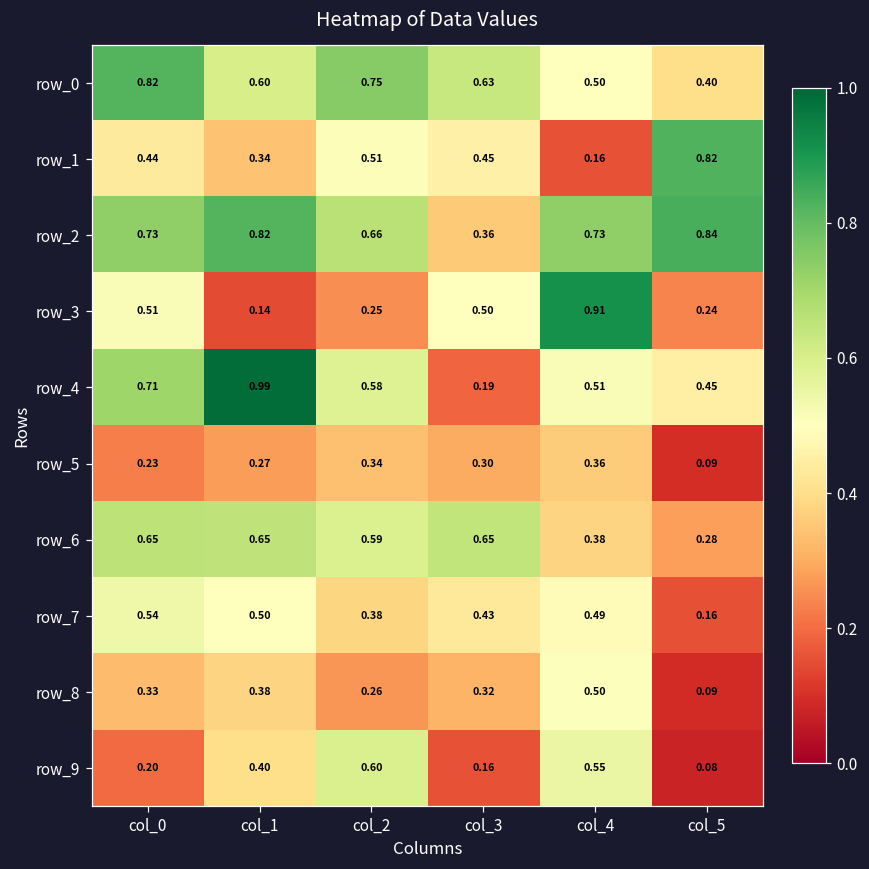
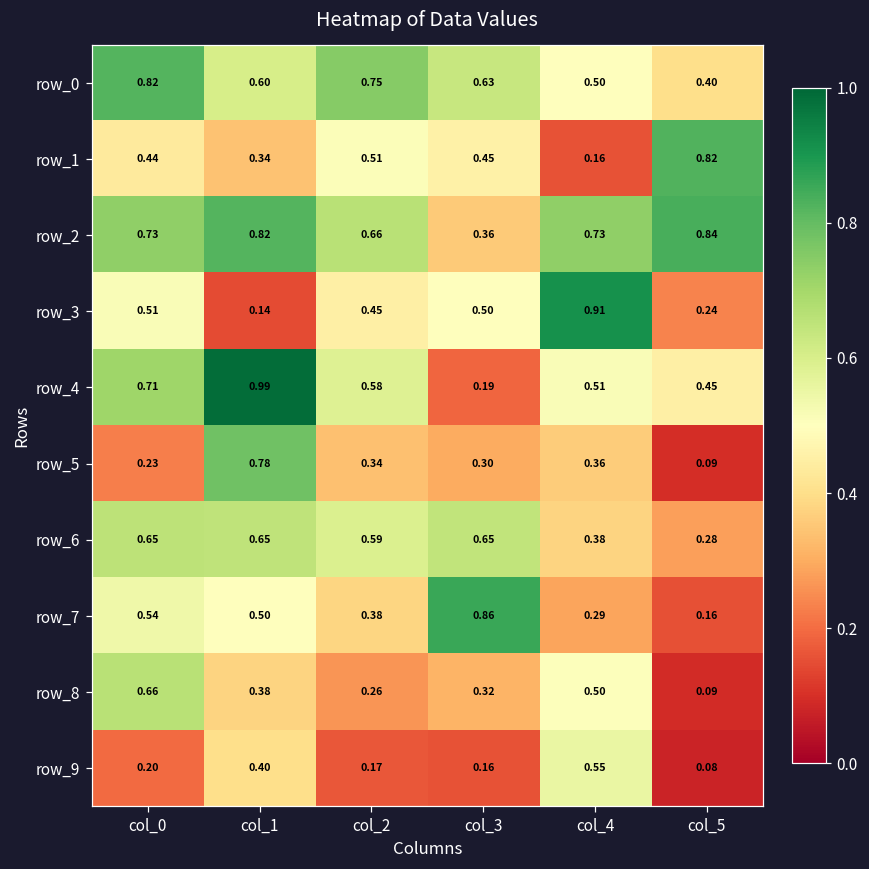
  {
    "row_0": {
      "col_0": 0.82,
      "col_1": 0.60,
      "col_2": 0.75,
      "col_3": 0.63,
      "col_4": 0.50,
      "col_5": 0.40
    },
    "row_1": {
      "col_0": 0.44,
      "col_1": 0.34,
      "col_2": 0.51,
      "col_3": 0.45,
      "col_4": 0.16,
      "col_5": 0.82
    },
    "row_2": {
      "col_0": 0.73,
      "col_1": 0.82,
      "col_2": 0.66,
      "col_3": 0.36,
      "col_4": 0.73,
      "col_5": 0.84
    },
    "row_3": {
      "col_0": 0.51,
      "col_1": 0.14,
-     "col_2": 0.25,
+     "col_2": 0.45,
      "col_3": 0.50,
      "col_4": 0.91,
      "col_5": 0.24
    },
    "row_4": {
      "col_0": 0.71,
      "col_1": 0.99,
      "col_2": 0.58,
      "col_3": 0.19,
      "col_4": 0.51,
      "col_5": 0.45
    },
    "row_5": {
      "col_0": 0.23,
-     "col_1": 0.27,
+     "col_1": 0.78,
      "col_2": 0.34,
      "col_3": 0.30,
      "col_4": 0.36,
      "col_5": 0.09
    },
    "row_6": {
      "col_0": 0.65,
      "col_1": 0.65,
      "col_2": 0.59,
      "col_3": 0.65,
      "col_4": 0.38,
      "col_5": 0.28
    },
    "row_7": {
      "col_0": 0.54,
      "col_1": 0.50,
      "col_2": 0.38,
-     "col_3": 0.43,
-     "col_4": 0.49,
+     "col_3": 0.86,
+     "col_4": 0.29,
      "col_5": 0.16
    },
    "row_8": {
-     "col_0": 0.33,
+     "col_0": 0.66,
      "col_1": 0.38,
      "col_2": 0.26,
      "col_3": 0.32,
      "col_4": 0.50,
      "col_5": 0.09
    },
    "row_9": {
      "col_0": 0.20,
      "col_1": 0.40,
-     "col_2": 0.60,
+     "col_2": 0.17,
      "col_3": 0.16,
      "col_4": 0.55,
      "col_5": 0.08
    }
  }
